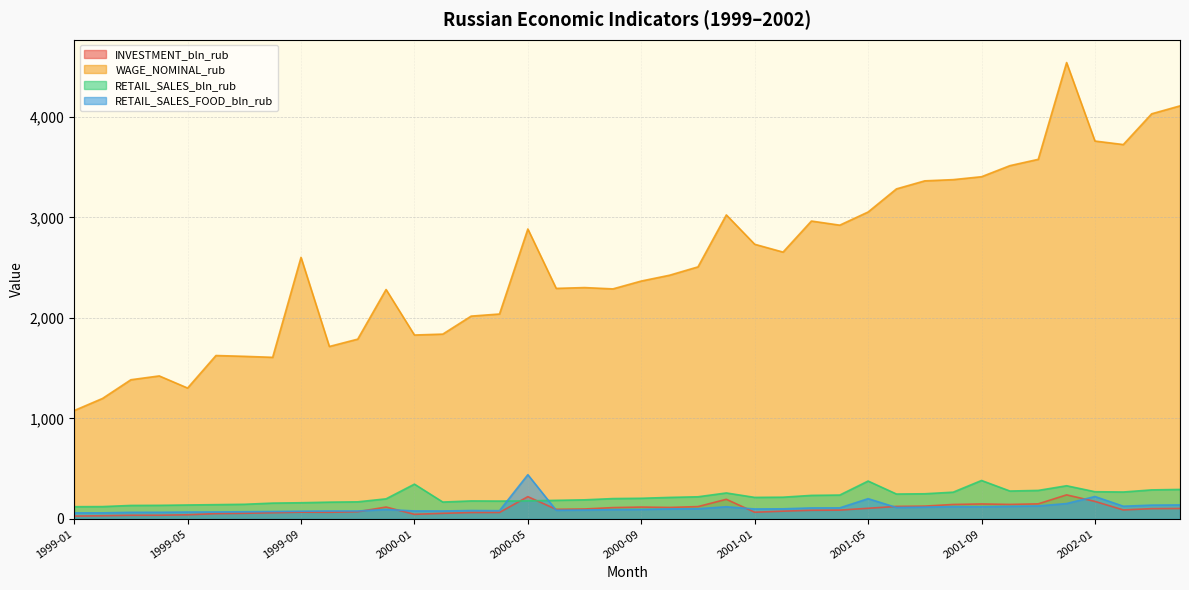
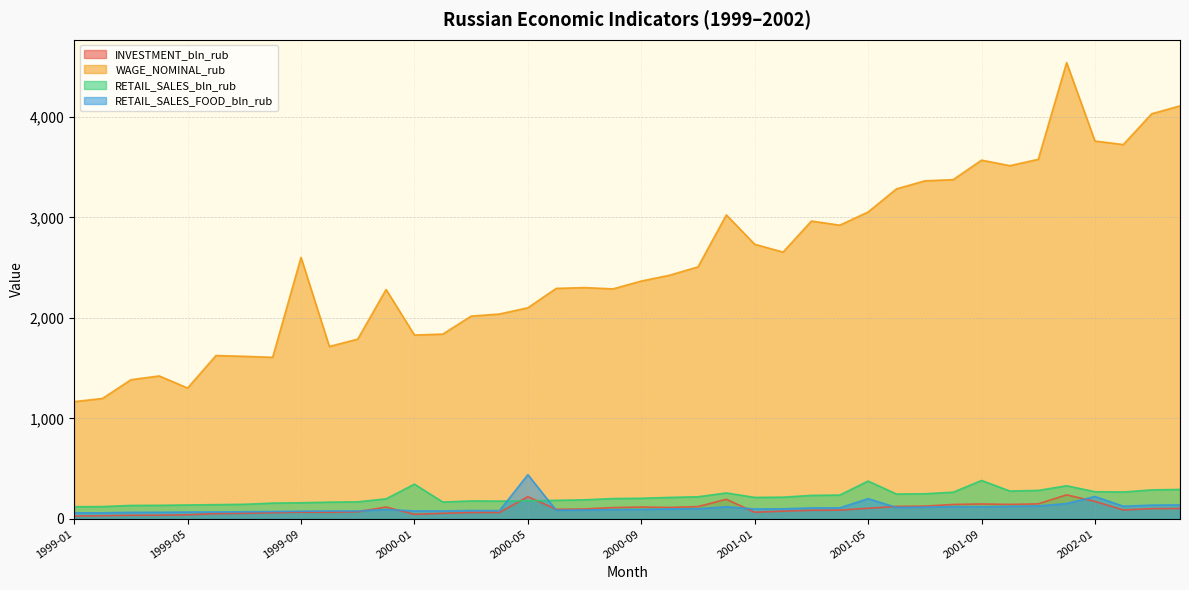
  {
    "INVESTMENT_bln_rub": {
      "1999-01": "30",
      "1999-05": "40",
      "2000-01": "50",
      "2000-05": "220",
      "2001-01": "70",
      "2001-05": "110",
      "2001-09": "150",
      "2002-01": "170"
    },
    "WAGE_NOMINAL_rub": {
-     "1999-01": "1,080",
+     "1999-01": "1,170",
      "1999-05": "1,300",
      "1999-09": "2,600",
      "2000-01": "1,830",
-     "2000-05": "2,880",
+     "2000-05": "2,100",
      "2000-09": "2,370",
      "2001-01": "2,730",
      "2001-05": "3,050",
-     "2001-09": "3,410",
+     "2001-09": "3,570",
      "2002-01": "3,760"
    },
    "RETAIL_SALES_bln_rub": {
      "1999-01": "120",
      "1999-05": "140",
      "1999-09": "160",
      "2000-01": "350",
      "2000-05": "180",
      "2000-09": "210",
      "2001-01": "210",
      "2001-05": "380",
      "2001-09": "380",
      "2002-01": "270"
    },
    "RETAIL_SALES_FOOD_bln_rub": {
      "1999-01": "60",
      "1999-05": "70",
      "2000-01": "80",
      "2000-05": "440",
      "2001-01": "100",
      "2001-05": "200",
      "2001-09": "120",
      "2002-01": "220"
    }
  }
